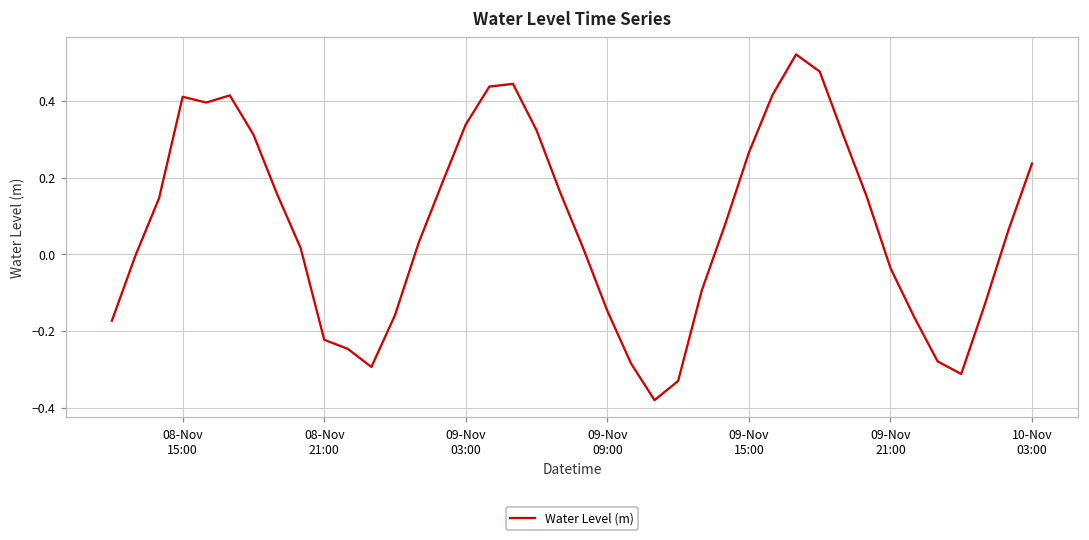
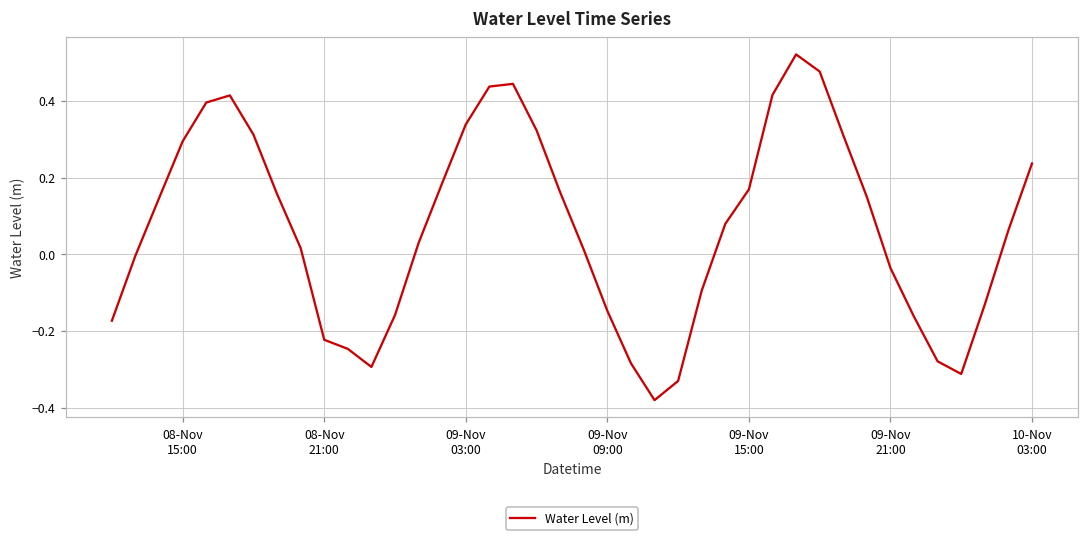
  {
-   "08-Nov 15:00": 0.41,
+   "08-Nov 15:00": 0.29,
    "08-Nov 21:00": -0.22,
    "09-Nov 03:00": 0.34,
    "09-Nov 09:00": -0.15,
-   "09-Nov 15:00": 0.27,
+   "09-Nov 15:00": 0.17,
    "09-Nov 21:00": -0.04,
    "10-Nov 03:00": 0.24
  }
